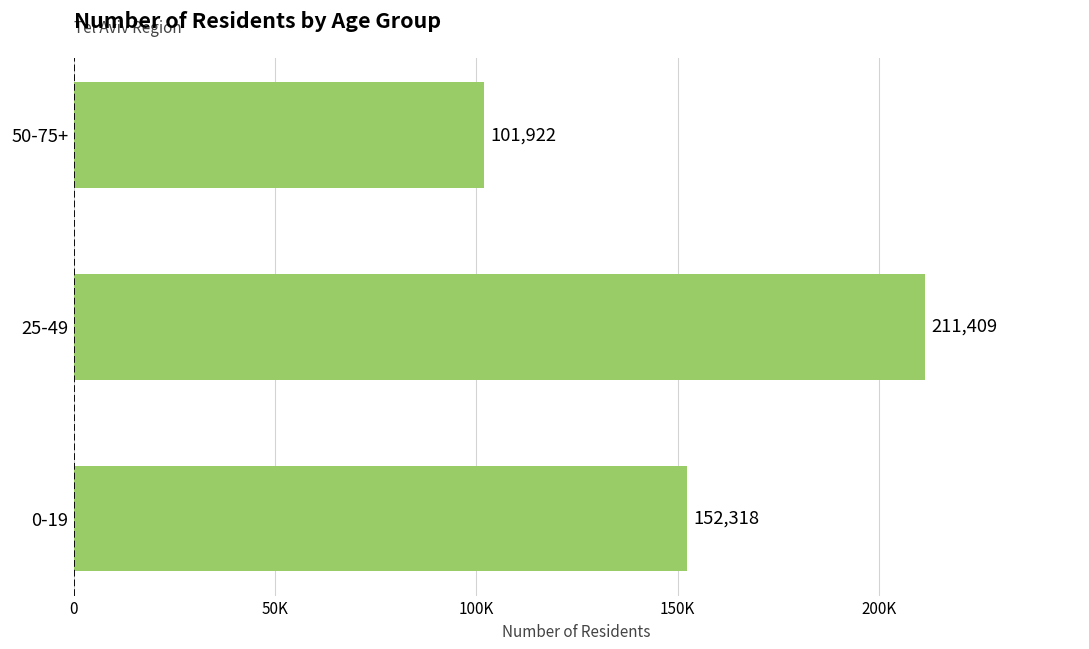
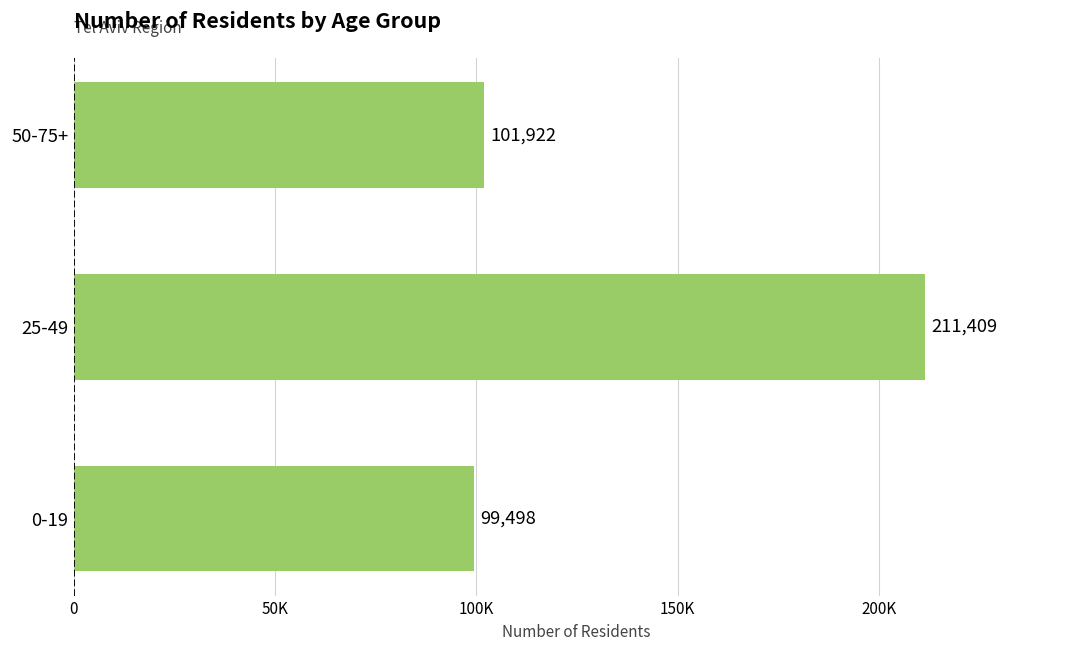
  {
    "50-75+": "101,922",
    "25-49": "211,409",
-   "0-19": "152,318"
+   "0-19": "99,498"
  }
